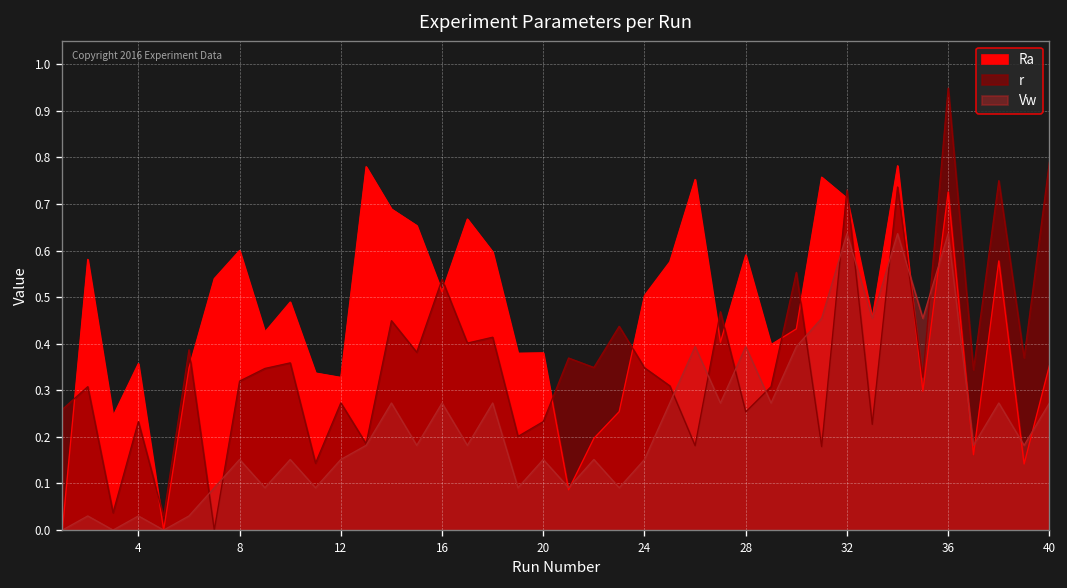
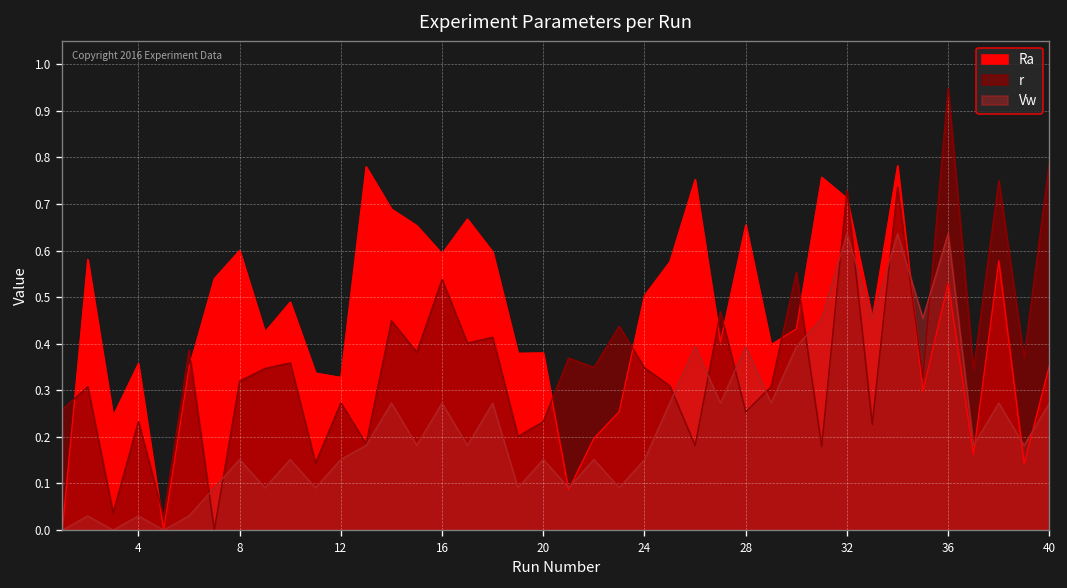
  {
    "Ra": {
      "4": 0.36,
      "8": 0.60,
      "12": 0.33,
-     "16": 0.51,
+     "16": 0.59,
      "20": 0.38,
      "24": 0.50,
-     "28": 0.59,
+     "28": 0.65,
      "32": 0.71,
-     "36": 0.73,
+     "36": 0.53,
      "40": 0.35
    }
  }
